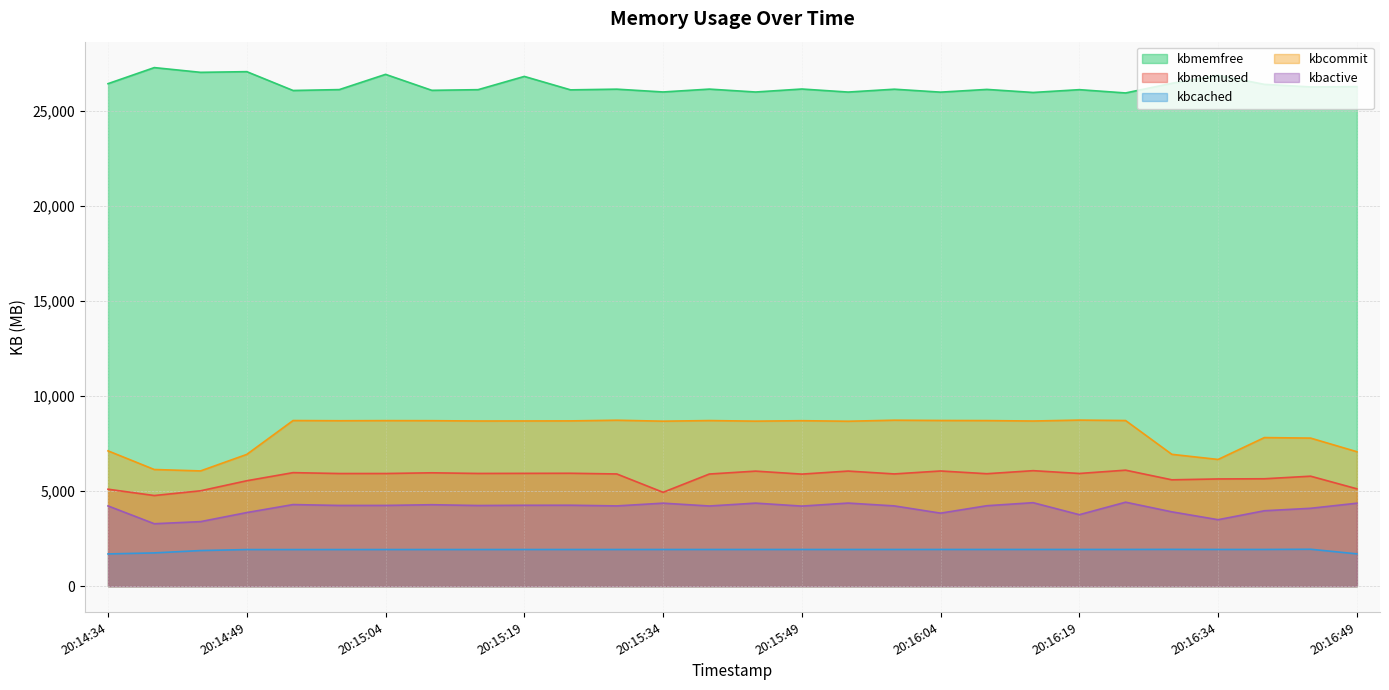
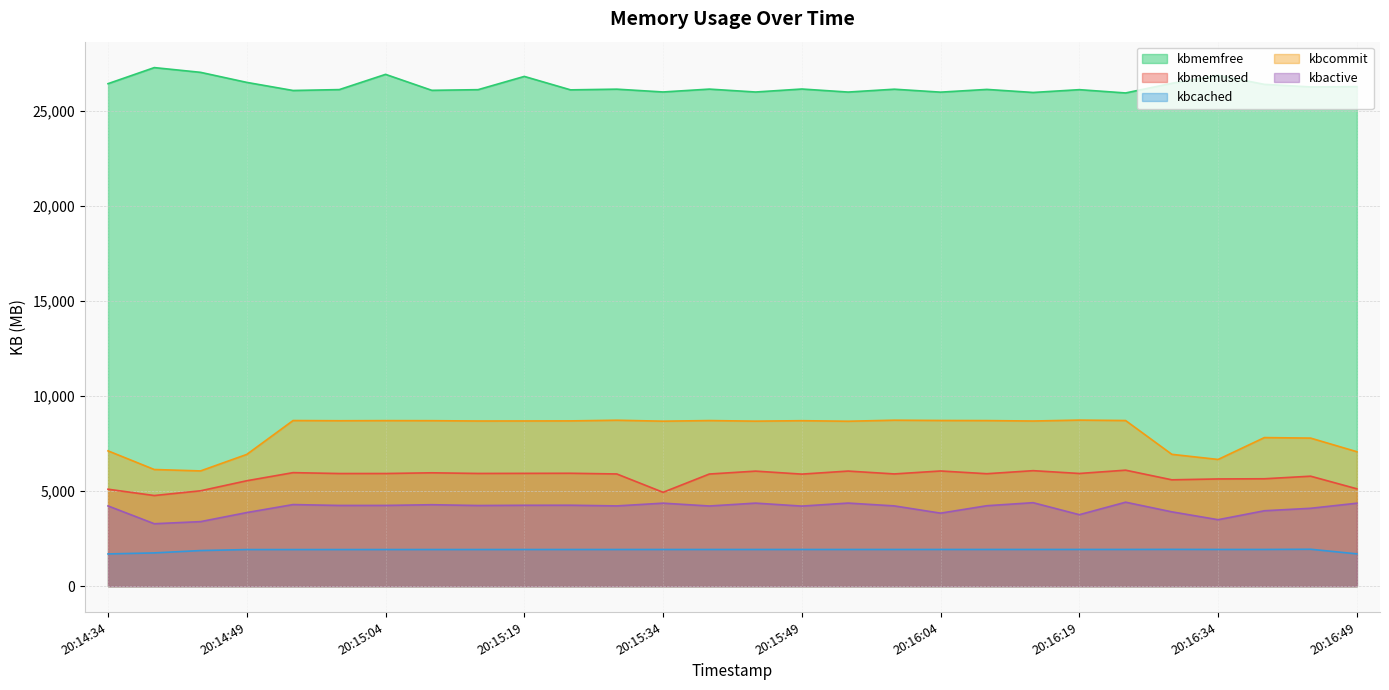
  {
    "kbmemfree": {
      "20:14:34": "26,400",
-     "20:14:49": "27,100",
+     "20:14:49": "26,500",
      "20:15:04": "26,900",
      "20:15:19": "26,800",
      "20:15:34": "26,000",
      "20:15:49": "26,200",
      "20:16:04": "26,000",
      "20:16:19": "26,100"
    },
    "kbcached": {
      "20:14:34": "1,700",
      "20:14:49": "1,900",
      "20:15:04": "1,900",
      "20:15:19": "1,900",
      "20:15:34": "1,900",
      "20:15:49": "1,900",
      "20:16:04": "1,900",
      "20:16:19": "1,900",
      "20:16:34": "1,900",
      "20:16:49": "1,700"
    },
    "kbactive": {
      "20:14:34": "4,200",
      "20:14:49": "3,900",
      "20:15:04": "4,200",
      "20:15:19": "4,300",
      "20:15:34": "4,400",
      "20:15:49": "4,200",
      "20:16:04": "3,800",
      "20:16:19": "3,800",
      "20:16:34": "3,500",
      "20:16:49": "4,400"
    }
  }
